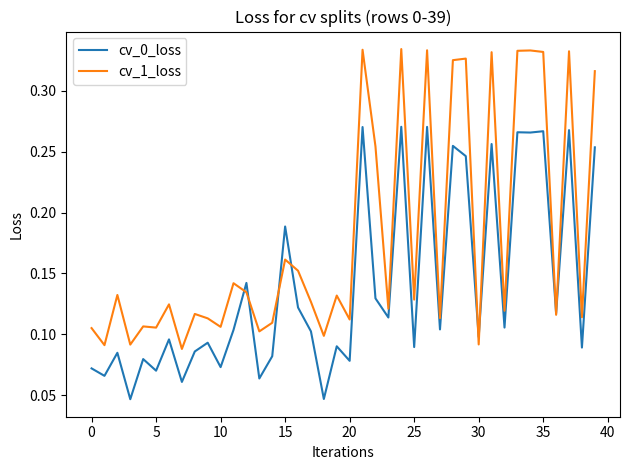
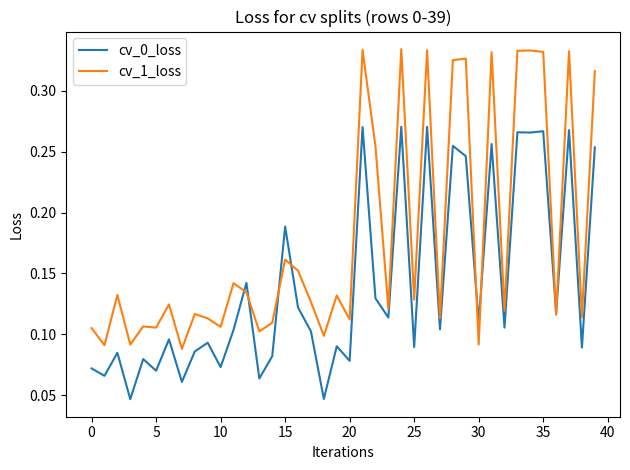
  {
    "cv_0_loss": {
      "0": 0.072,
      "5": 0.070,
      "10": 0.073,
      "15": 0.189,
      "20": 0.078,
      "25": 0.090,
-     "30": 0.098,
+     "30": 0.110,
      "35": 0.267
    },
    "cv_1_loss": {
      "0": 0.105,
      "5": 0.106,
      "10": 0.106,
      "15": 0.161,
      "20": 0.112,
      "25": 0.129,
      "30": 0.092,
      "35": 0.332
    }
  }
